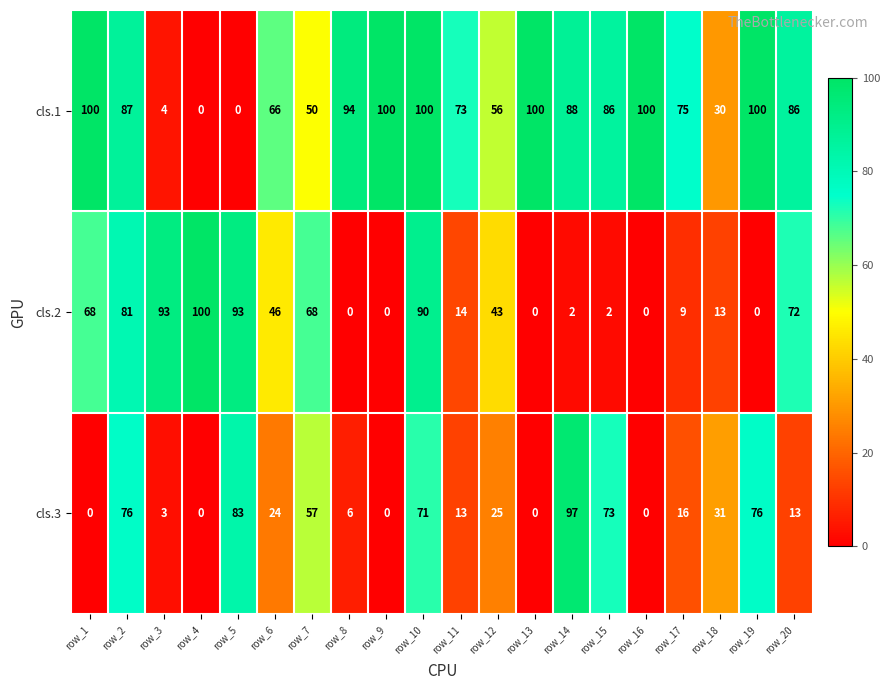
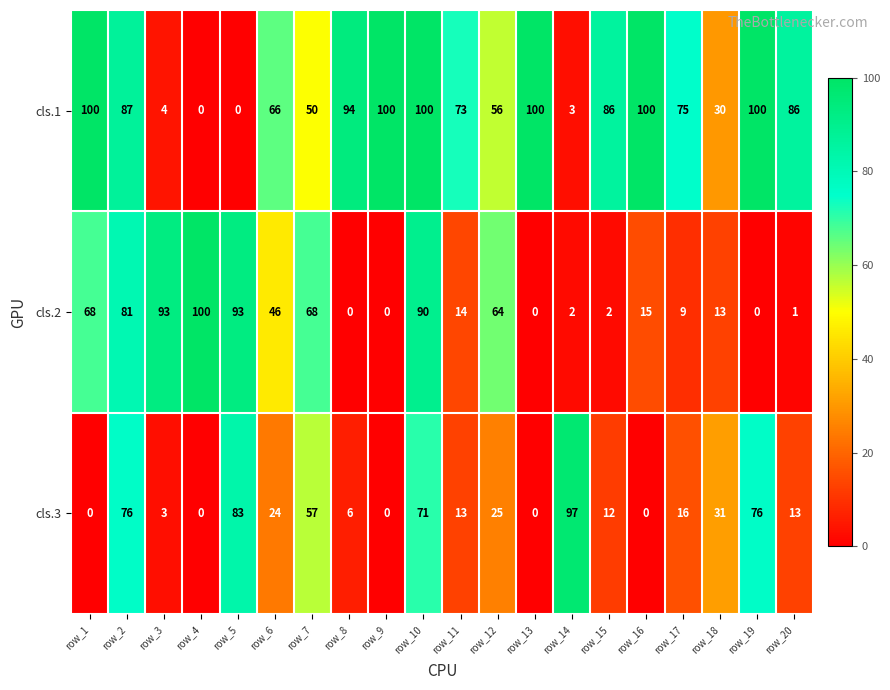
  {
    "cls.1": {
      "row_1": 100,
      "row_2": 87,
      "row_3": 4,
      "row_4": 0,
      "row_5": 0,
      "row_6": 66,
      "row_7": 50,
      "row_8": 94,
      "row_9": 100,
      "row_10": 100,
      "row_11": 73,
      "row_12": 56,
      "row_13": 100,
-     "row_14": 88,
+     "row_14": 3,
      "row_15": 86,
      "row_16": 100,
      "row_17": 75,
      "row_18": 30,
      "row_19": 100,
      "row_20": 86
    },
    "cls.2": {
      "row_1": 68,
      "row_2": 81,
      "row_3": 93,
      "row_4": 100,
      "row_5": 93,
      "row_6": 46,
      "row_7": 68,
      "row_8": 0,
      "row_9": 0,
      "row_10": 90,
      "row_11": 14,
-     "row_12": 43,
+     "row_12": 64,
      "row_13": 0,
      "row_14": 2,
      "row_15": 2,
-     "row_16": 0,
+     "row_16": 15,
      "row_17": 9,
      "row_18": 13,
      "row_19": 0,
-     "row_20": 72
+     "row_20": 1
    },
    "cls.3": {
      "row_1": 0,
      "row_2": 76,
      "row_3": 3,
      "row_4": 0,
      "row_5": 83,
      "row_6": 24,
      "row_7": 57,
      "row_8": 6,
      "row_9": 0,
      "row_10": 71,
      "row_11": 13,
      "row_12": 25,
      "row_13": 0,
      "row_14": 97,
-     "row_15": 73,
+     "row_15": 12,
      "row_16": 0,
      "row_17": 16,
      "row_18": 31,
      "row_19": 76,
      "row_20": 13
    }
  }
